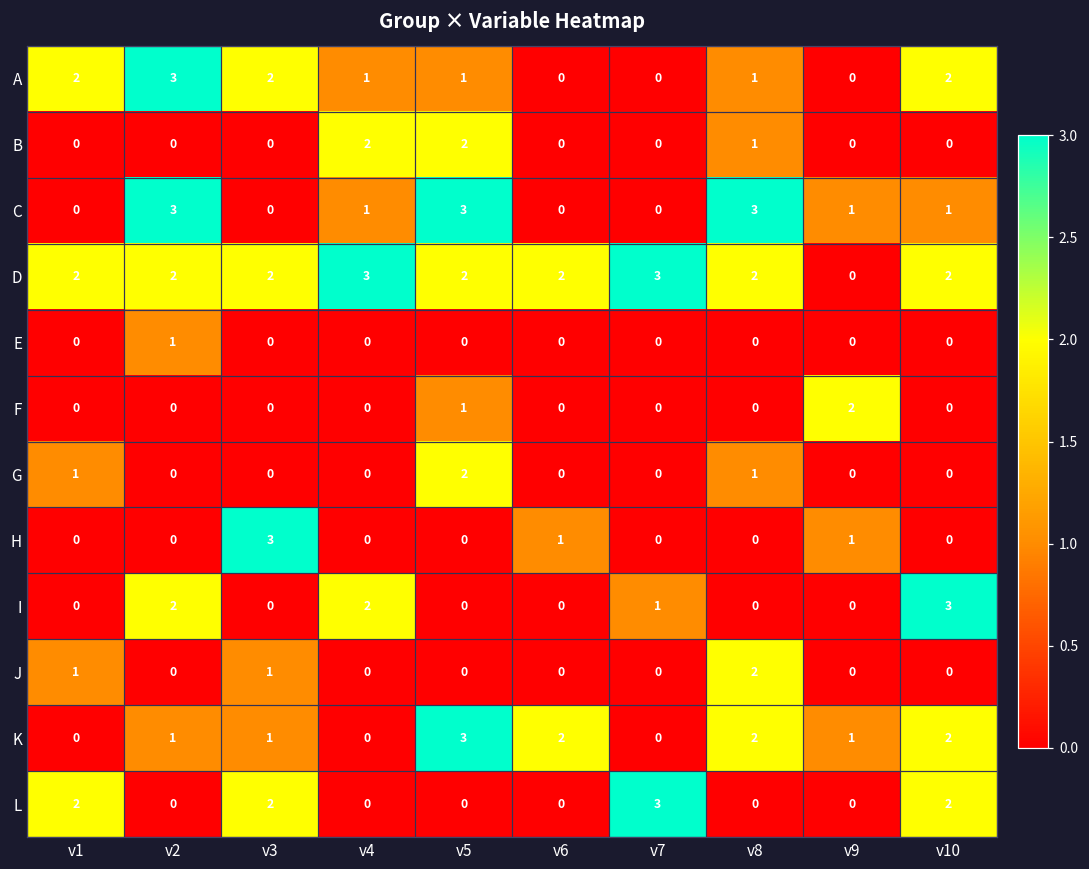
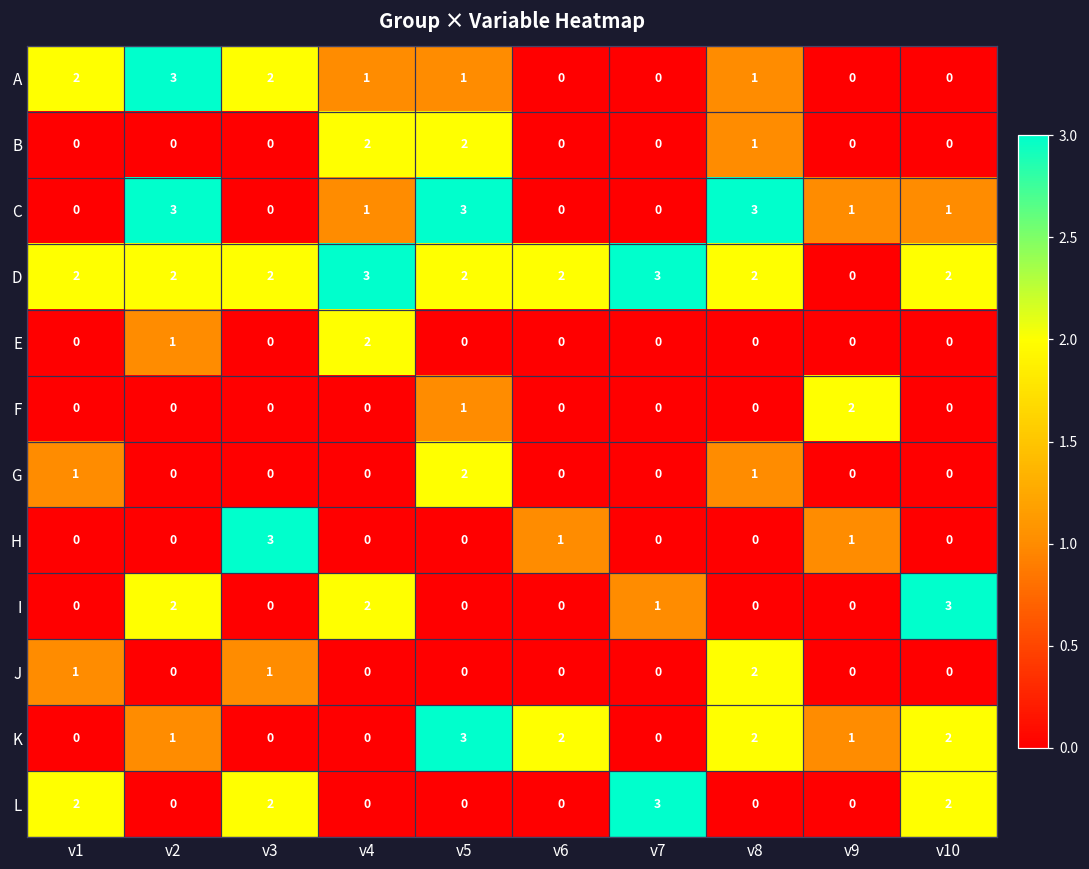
  {
    "A": {
      "v1": 2,
      "v2": 3,
      "v3": 2,
      "v4": 1,
      "v5": 1,
      "v6": 0,
      "v7": 0,
      "v8": 1,
      "v9": 0,
-     "v10": 2
+     "v10": 0
    },
    "B": {
      "v1": 0,
      "v2": 0,
      "v3": 0,
      "v4": 2,
      "v5": 2,
      "v6": 0,
      "v7": 0,
      "v8": 1,
      "v9": 0,
      "v10": 0
    },
    "C": {
      "v1": 0,
      "v2": 3,
      "v3": 0,
      "v4": 1,
      "v5": 3,
      "v6": 0,
      "v7": 0,
      "v8": 3,
      "v9": 1,
      "v10": 1
    },
    "D": {
      "v1": 2,
      "v2": 2,
      "v3": 2,
      "v4": 3,
      "v5": 2,
      "v6": 2,
      "v7": 3,
      "v8": 2,
      "v9": 0,
      "v10": 2
    },
    "E": {
      "v1": 0,
      "v2": 1,
      "v3": 0,
-     "v4": 0,
+     "v4": 2,
      "v5": 0,
      "v6": 0,
      "v7": 0,
      "v8": 0,
      "v9": 0,
      "v10": 0
    },
    "F": {
      "v1": 0,
      "v2": 0,
      "v3": 0,
      "v4": 0,
      "v5": 1,
      "v6": 0,
      "v7": 0,
      "v8": 0,
      "v9": 2,
      "v10": 0
    },
    "G": {
      "v1": 1,
      "v2": 0,
      "v3": 0,
      "v4": 0,
      "v5": 2,
      "v6": 0,
      "v7": 0,
      "v8": 1,
      "v9": 0,
      "v10": 0
    },
    "H": {
      "v1": 0,
      "v2": 0,
      "v3": 3,
      "v4": 0,
      "v5": 0,
      "v6": 1,
      "v7": 0,
      "v8": 0,
      "v9": 1,
      "v10": 0
    },
    "I": {
      "v1": 0,
      "v2": 2,
      "v3": 0,
      "v4": 2,
      "v5": 0,
      "v6": 0,
      "v7": 1,
      "v8": 0,
      "v9": 0,
      "v10": 3
    },
    "J": {
      "v1": 1,
      "v2": 0,
      "v3": 1,
      "v4": 0,
      "v5": 0,
      "v6": 0,
      "v7": 0,
      "v8": 2,
      "v9": 0,
      "v10": 0
    },
    "K": {
      "v1": 0,
      "v2": 1,
-     "v3": 1,
+     "v3": 0,
      "v4": 0,
      "v5": 3,
      "v6": 2,
      "v7": 0,
      "v8": 2,
      "v9": 1,
      "v10": 2
    },
    "L": {
      "v1": 2,
      "v2": 0,
      "v3": 2,
      "v4": 0,
      "v5": 0,
      "v6": 0,
      "v7": 3,
      "v8": 0,
      "v9": 0,
      "v10": 2
    }
  }
